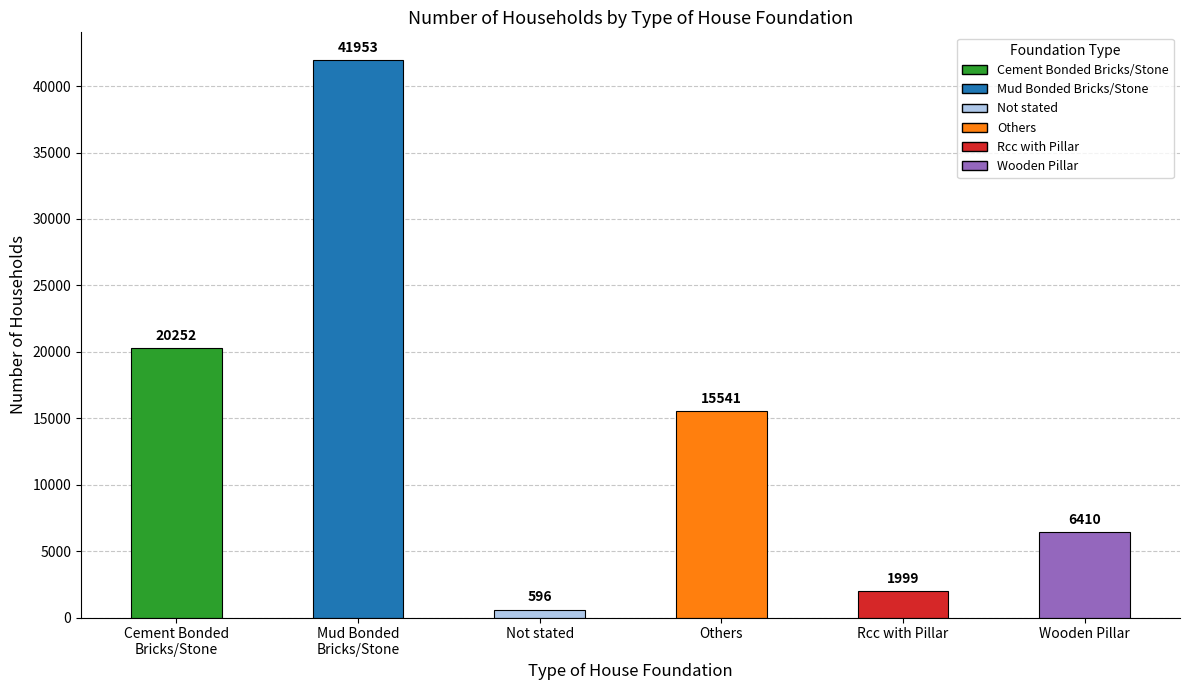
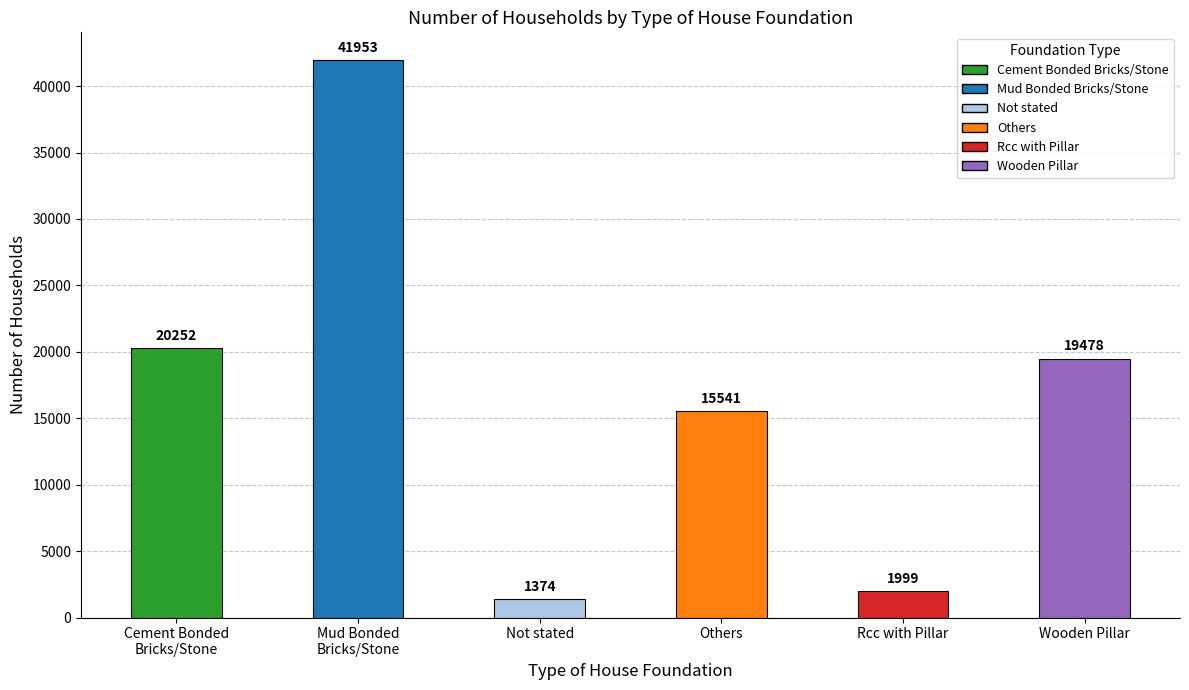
  {
    "Cement Bonded Bricks/Stone": 20252,
    "Mud Bonded Bricks/Stone": 41953,
-   "Not stated": 596,
+   "Not stated": 1374,
    "Others": 15541,
    "Rcc with Pillar": 1999,
-   "Wooden Pillar": 6410
+   "Wooden Pillar": 19478
  }
